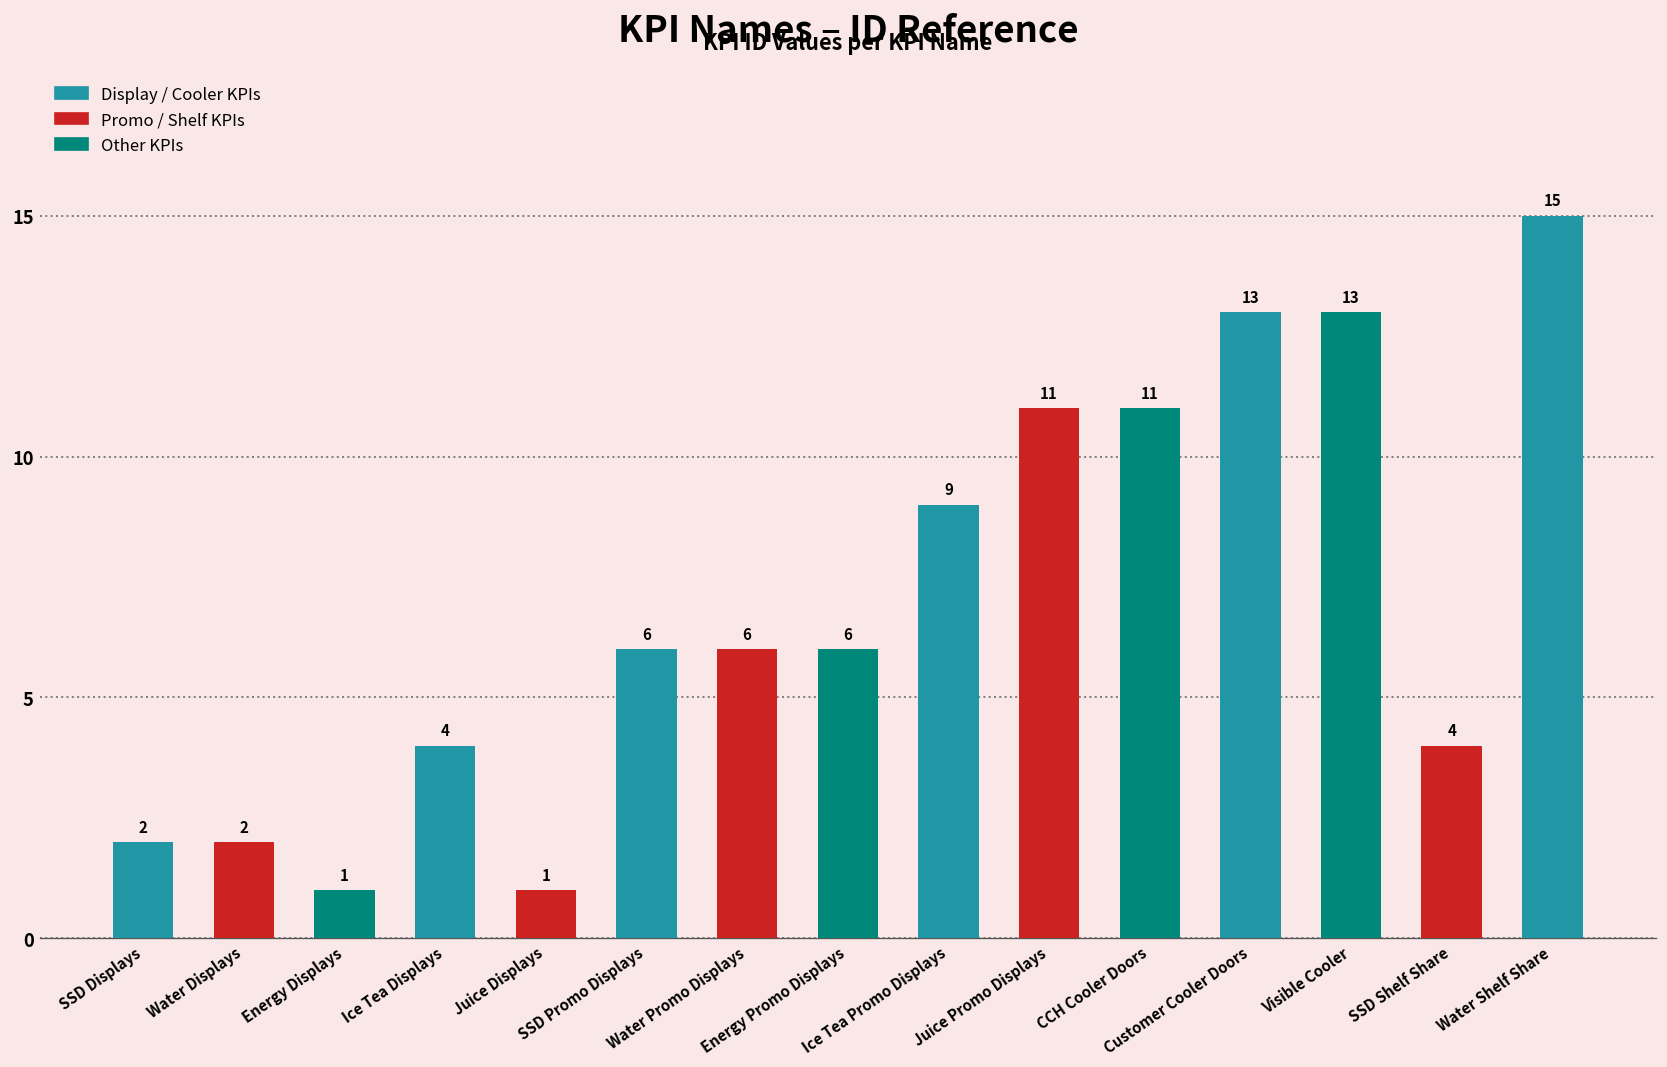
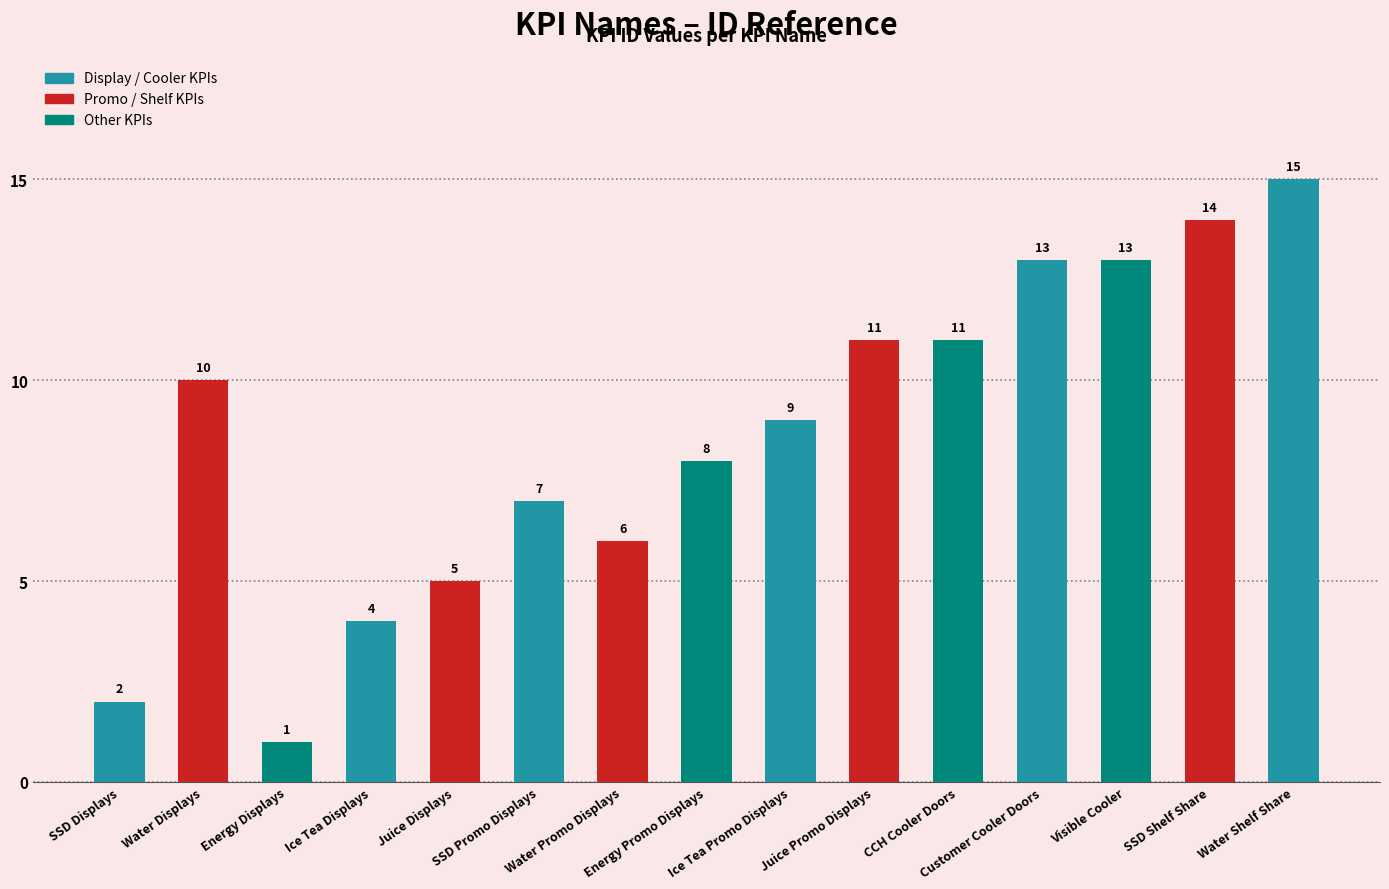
  {
    "SSD Displays": 2,
-   "Water Displays": 2,
+   "Water Displays": 10,
    "Energy Displays": 1,
    "Ice Tea Displays": 4,
-   "Juice Displays": 1,
-   "SSD Promo Displays": 6,
+   "Juice Displays": 5,
+   "SSD Promo Displays": 7,
    "Water Promo Displays": 6,
-   "Energy Promo Displays": 6,
+   "Energy Promo Displays": 8,
    "Ice Tea Promo Displays": 9,
    "Juice Promo Displays": 11,
    "CCH Cooler Doors": 11,
    "Customer Cooler Doors": 13,
    "Visible Cooler": 13,
-   "SSD Shelf Share": 4,
+   "SSD Shelf Share": 14,
    "Water Shelf Share": 15
  }
